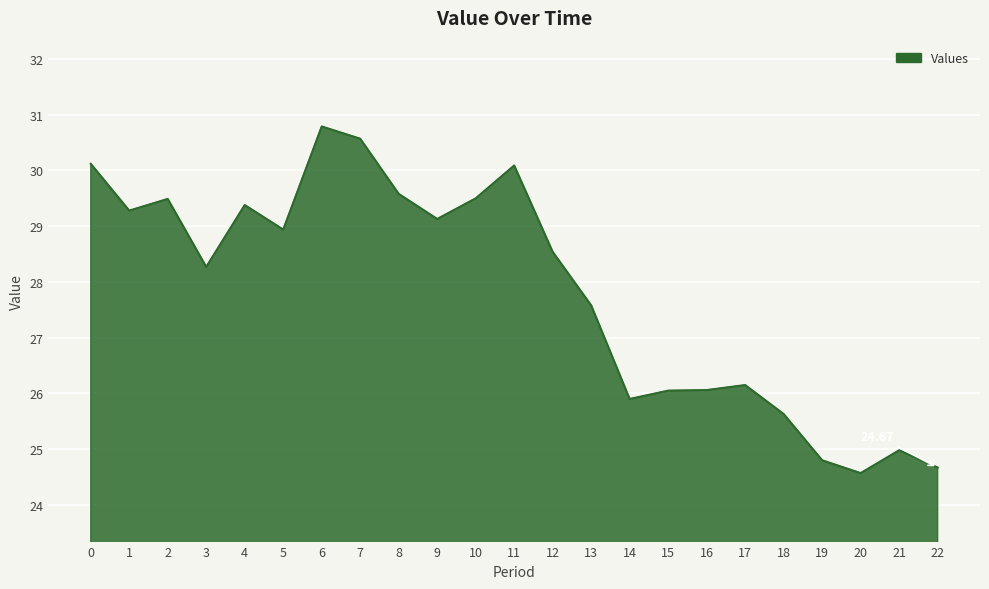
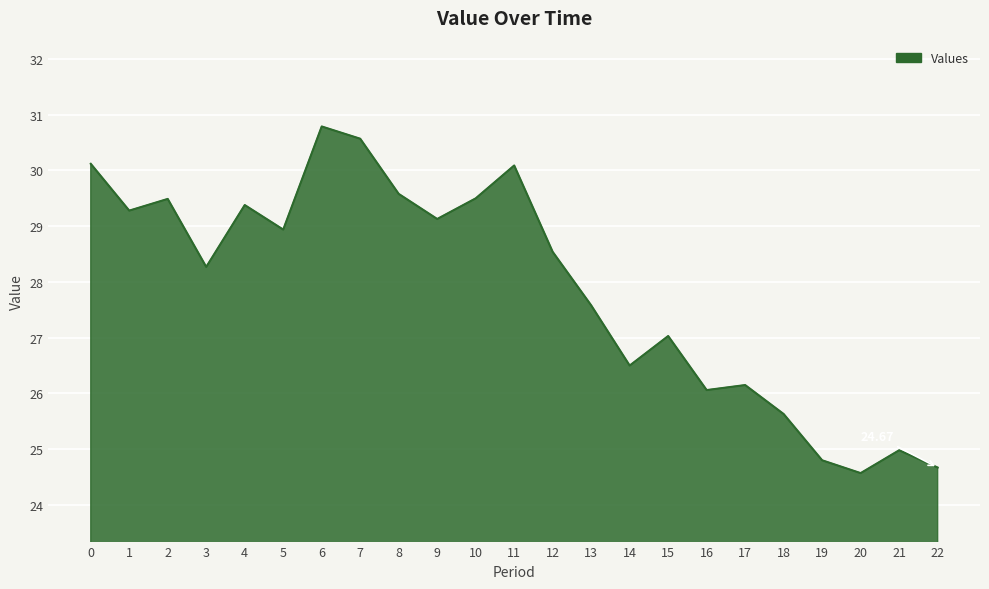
  {
    "0": 30.1,
    "1": 29.3,
    "2": 29.5,
    "3": 28.3,
    "4": 29.4,
    "5": 28.9,
    "6": 30.8,
    "7": 30.6,
    "8": 29.6,
    "9": 29.1,
    "10": 29.5,
    "11": 30.1,
    "12": 28.5,
    "13": 27.6,
-   "14": 25.9,
-   "15": 26.1,
+   "14": 26.5,
+   "15": 27.0,
    "16": 26.1,
    "17": 26.2,
    "18": 25.6,
    "19": 24.8,
    "20": 24.6,
    "21": 25.0,
    "22": 24.7
  }
